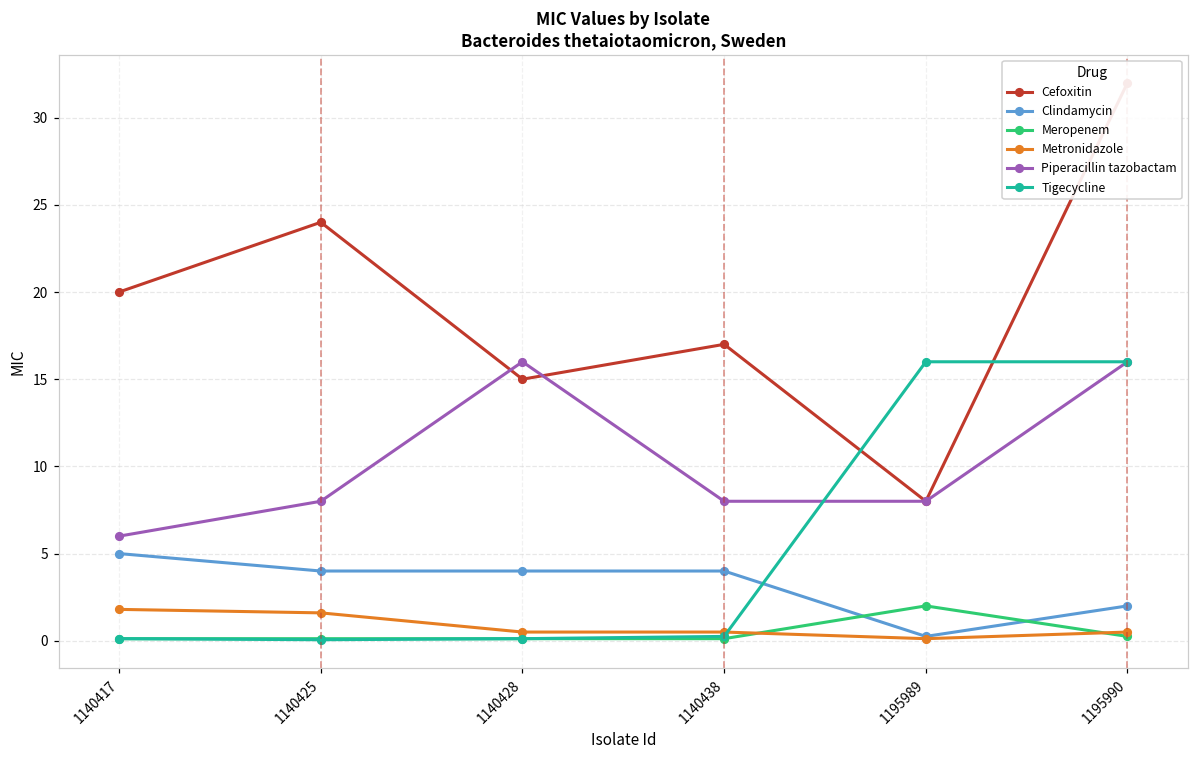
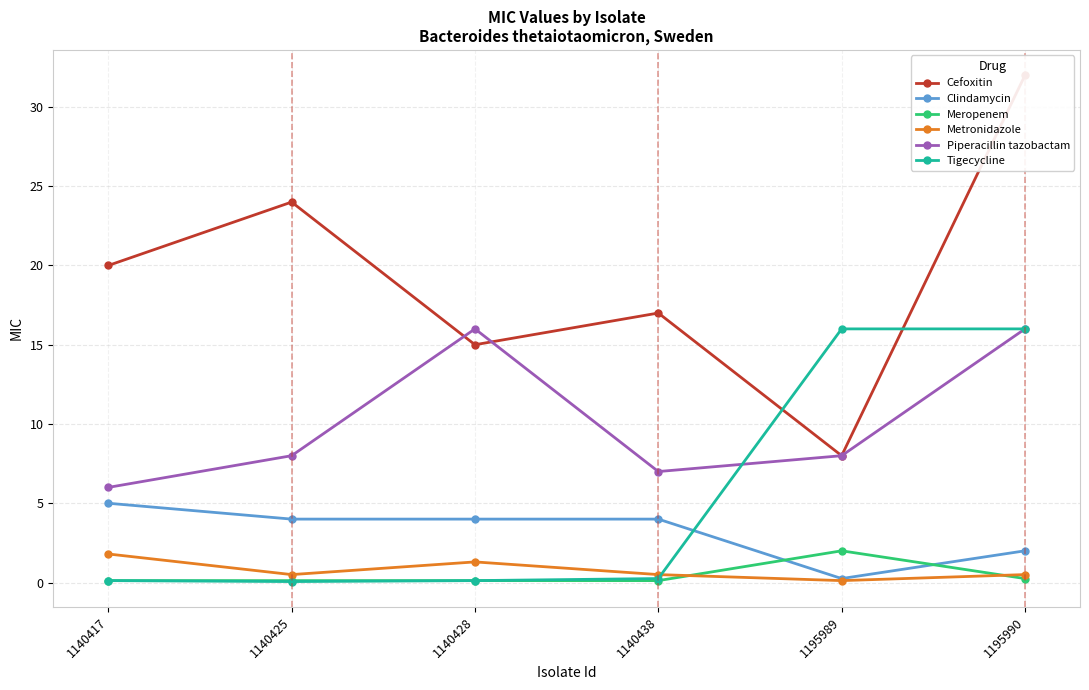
  {
    "Cefoxitin": {
      "1140417": 20.0,
      "1140425": 24.0,
      "1140428": 15.0,
      "1140438": 17.0
    },
    "Clindamycin": {
      "1140417": 5.0,
      "1140425": 4.0,
      "1140428": 4.0,
      "1140438": 4.0,
      "1195990": 2.0
    },
    "Metronidazole": {
      "1140417": 1.8,
-     "1140425": 1.6,
-     "1140428": 0.5,
+     "1140425": 0.5,
+     "1140428": 1.3,
      "1140438": 0.5,
      "1195990": 0.5
    },
    "Piperacillin tazobactam": {
      "1140417": 6,
      "1140425": 8,
      "1140428": 16,
-     "1140438": 8
+     "1140438": 7
    }
  }
